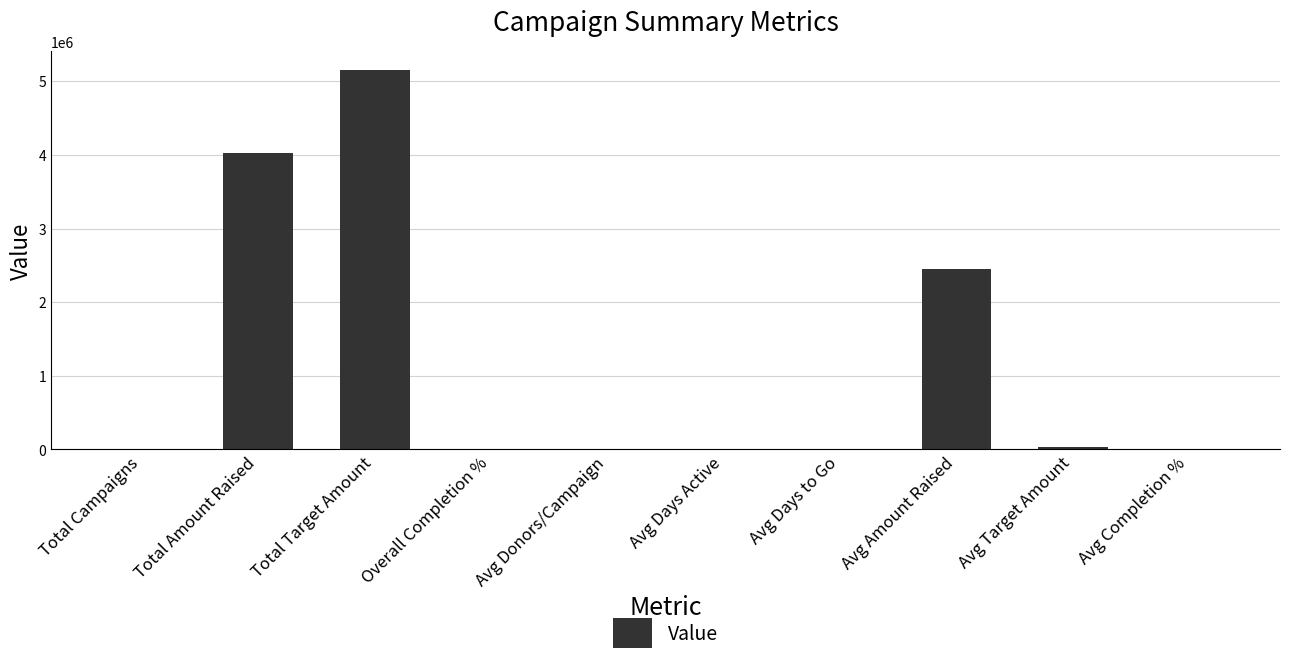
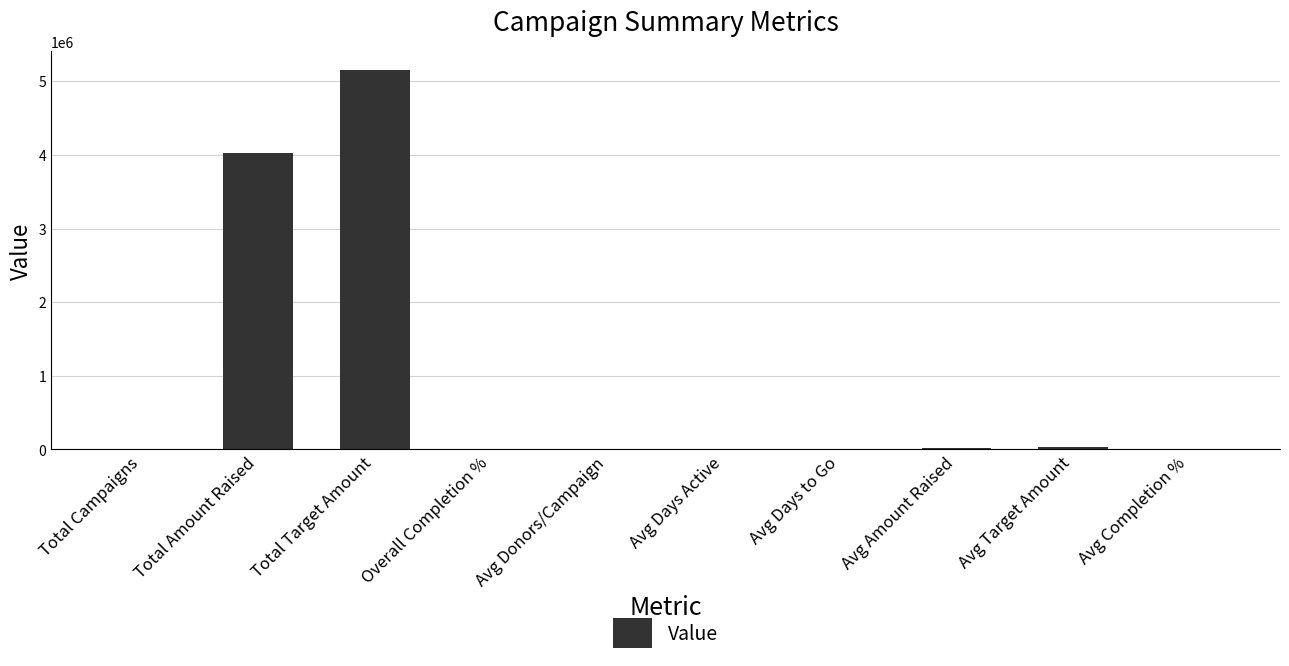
  {
    "Total Amount Raised": 4000000,
    "Total Target Amount": 5200000,
-   "Avg Amount Raised": 2500000
+   "Avg Amount Raised": 0
  }
